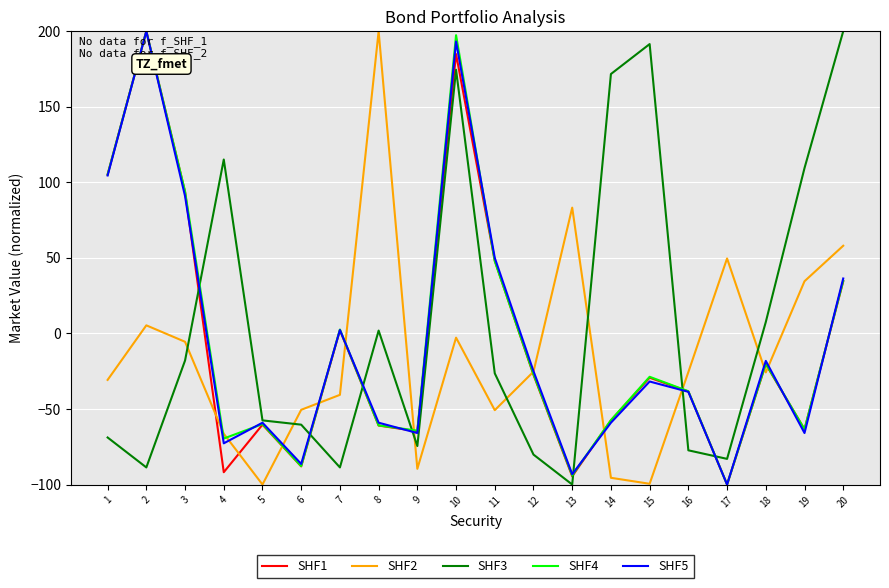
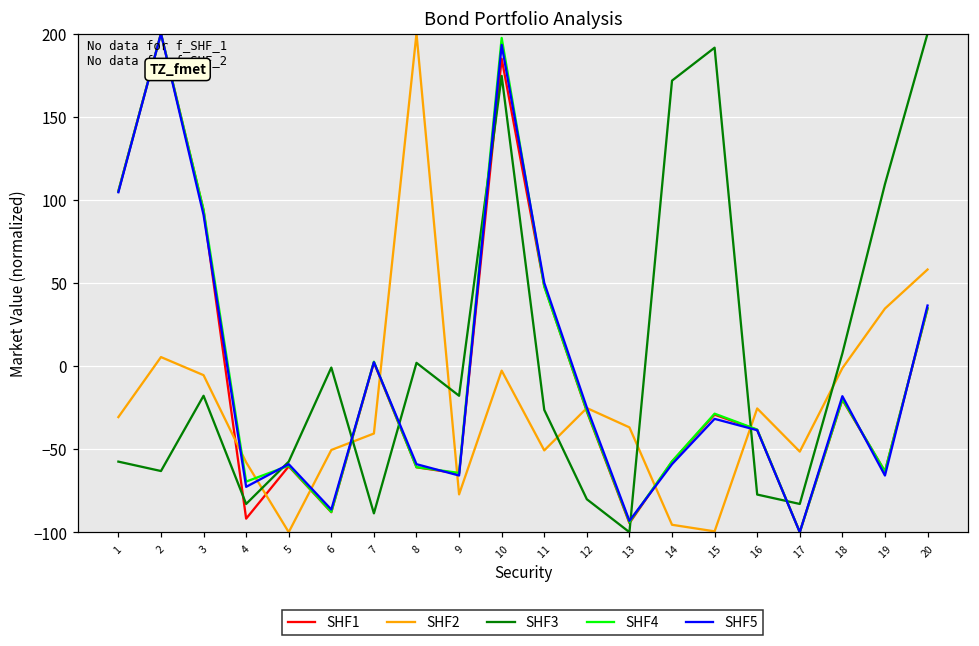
  {
    "SHF1": {
      "4": -92,
      "10": 185
    },
    "SHF2": {
      "1": -31,
      "2": 5,
      "3": -6,
-     "4": -66,
+     "4": -58,
      "5": -100,
      "6": -51,
      "7": -41,
      "8": 200,
-     "9": -90,
+     "9": -77,
      "10": -3,
      "11": -51,
-     "13": 83,
+     "13": -37,
      "14": -96,
      "15": -100,
      "16": -26,
-     "17": 50,
-     "18": -26,
+     "17": -52,
+     "18": -1,
      "19": 35,
      "20": 58
    },
    "SHF3": {
-     "1": -69,
-     "2": -89,
+     "1": -58,
+     "2": -63,
      "3": -18,
-     "4": 115,
-     "6": -60,
+     "4": -83,
+     "6": -1,
      "7": -89,
      "8": 2,
-     "9": -75,
+     "9": -18,
      "10": 175,
      "11": -26,
      "12": -80,
      "13": -100,
      "14": 172,
      "15": 192,
      "16": -77,
      "17": -83,
      "18": 8,
      "19": 109,
      "20": 200
    },
    "SHF4": {
      "4": -70,
      "10": 197
    },
    "SHF5": {
      "3": 91,
      "4": -73,
      "8": -59,
      "10": 193,
      "11": 50,
      "15": -32,
      "18": -18,
      "19": -66
    }
  }
